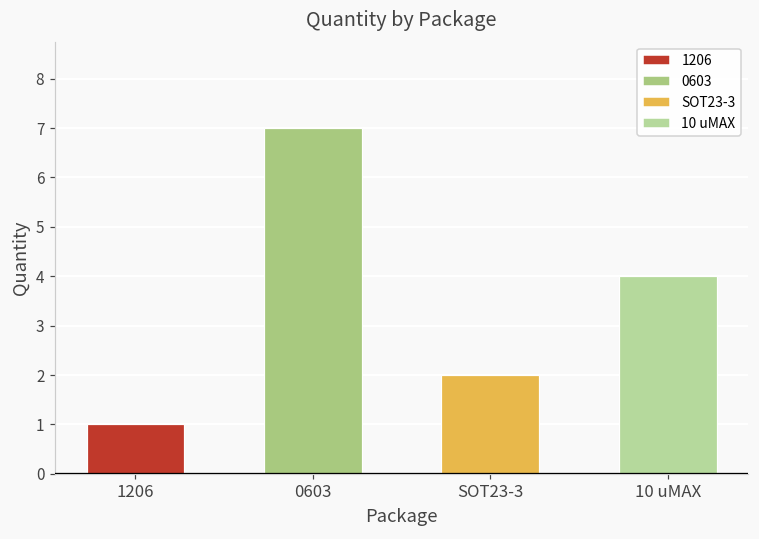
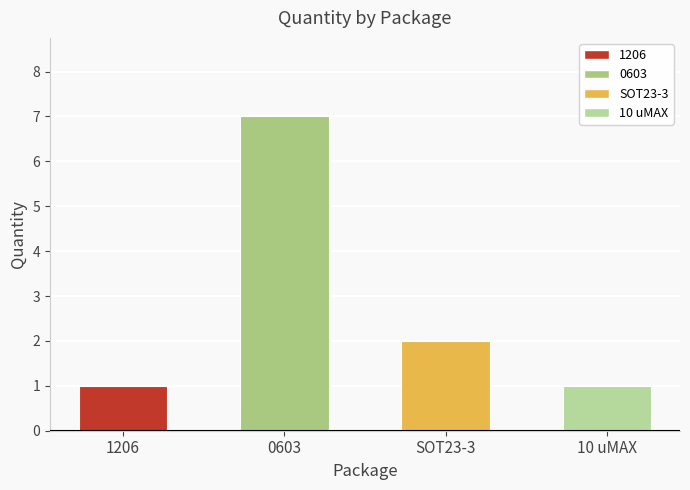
  {
    "1206": 1,
    "0603": 7,
    "SOT23-3": 2,
-   "10 uMAX": 4
+   "10 uMAX": 1
  }
